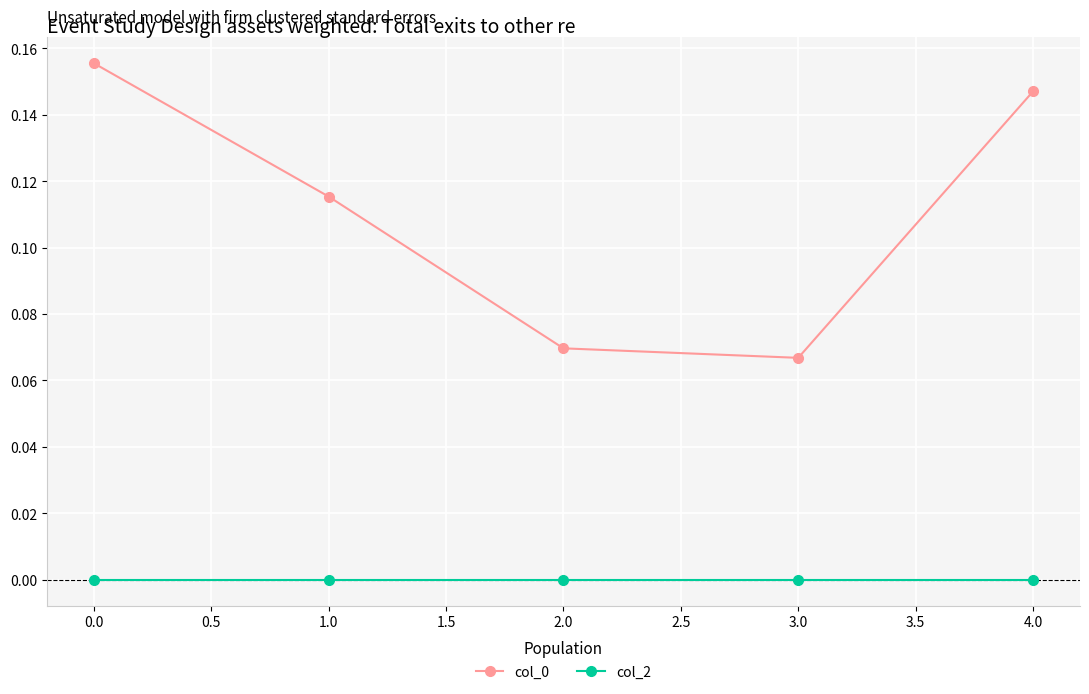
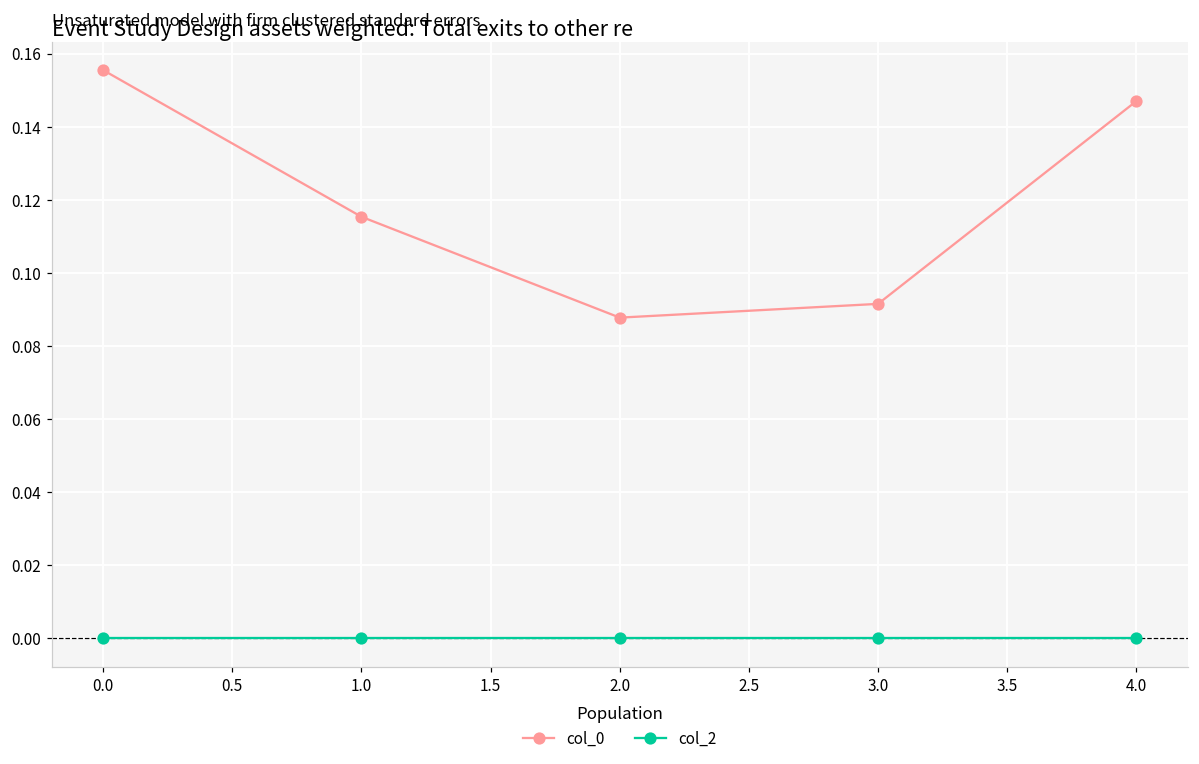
  {
    "col_0": {
      "0.0": 0.155,
      "1.0": 0.115,
-     "2.0": 0.070,
-     "3.0": 0.067,
+     "2.0": 0.088,
+     "3.0": 0.092,
      "4.0": 0.147
    },
    "col_2": {
      "0.0": 0.000,
      "1.0": 0.000,
      "2.0": 0.000,
      "3.0": 0.000,
      "4.0": 0.000
    }
  }
